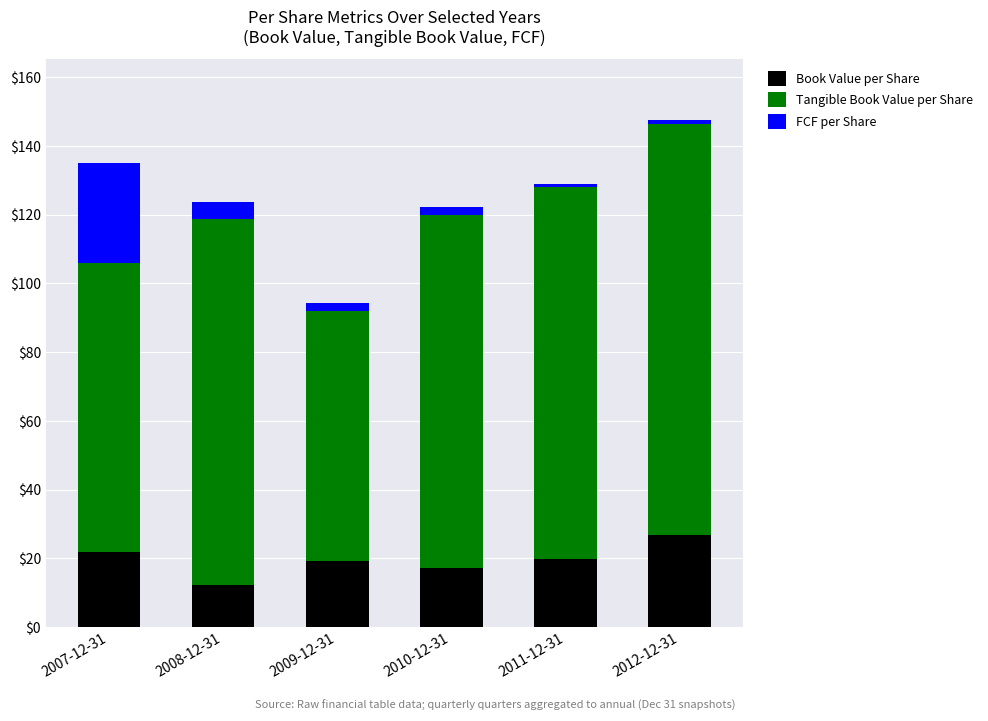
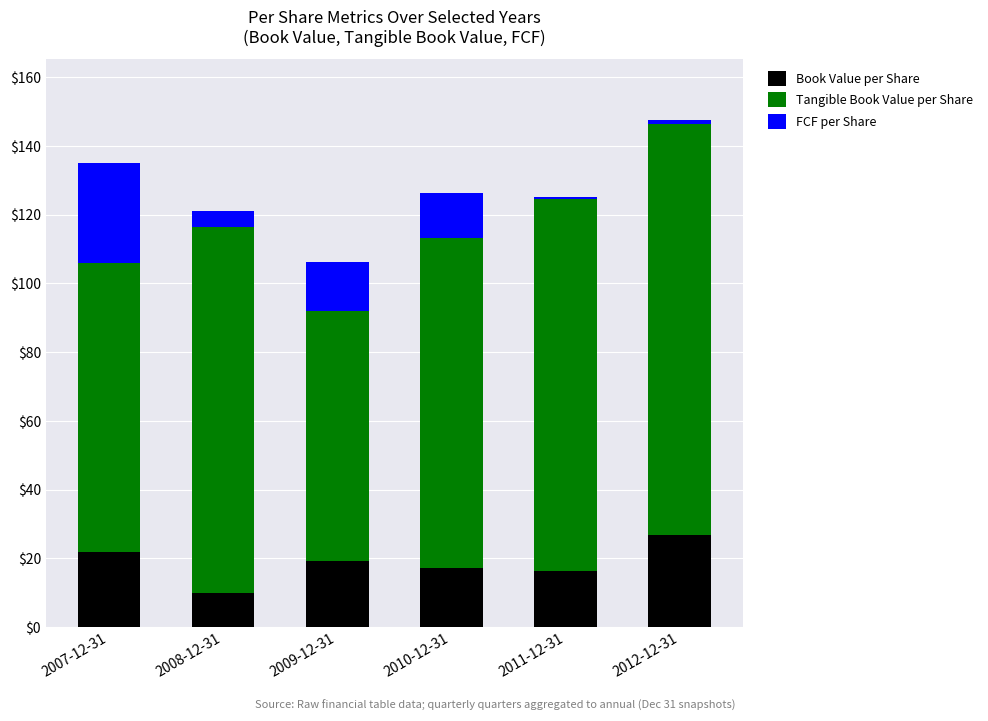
  {
    "Book Value per Share": {
      "2007-12-31": "$22",
-     "2008-12-31": "$12",
+     "2008-12-31": "$10",
      "2009-12-31": "$19",
      "2010-12-31": "$17",
-     "2011-12-31": "$20",
+     "2011-12-31": "$16",
      "2012-12-31": "$27"
    },
    "Tangible Book Value per Share": {
      "2007-12-31": "$84",
      "2008-12-31": "$106",
      "2009-12-31": "$73",
-     "2010-12-31": "$103",
+     "2010-12-31": "$96",
      "2011-12-31": "$108",
      "2012-12-31": "$120"
    },
    "FCF per Share": {
      "2007-12-31": "$29",
      "2008-12-31": "$5",
-     "2009-12-31": "$2",
-     "2010-12-31": "$2",
+     "2009-12-31": "$14",
+     "2010-12-31": "$13",
      "2012-12-31": "$1"
    }
  }
